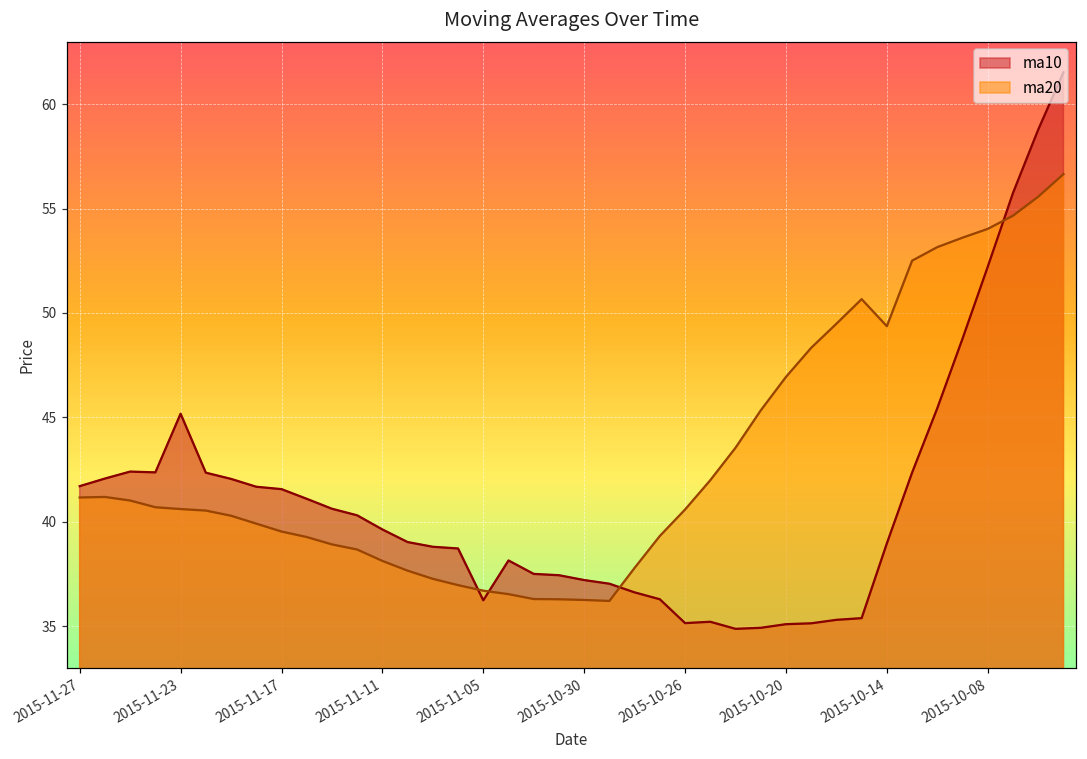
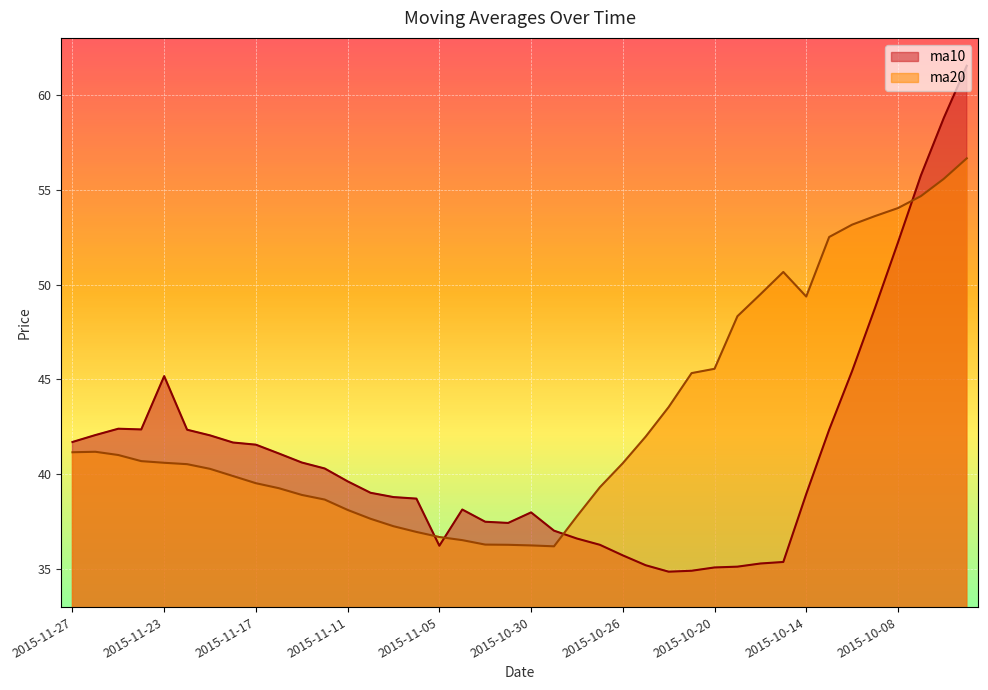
  {
    "ma10": {
      "2015-11-27": 41.7,
      "2015-11-23": 45.2,
      "2015-11-17": 41.6,
      "2015-11-11": 39.6,
      "2015-11-05": 36.2,
-     "2015-10-30": 37.2,
-     "2015-10-26": 35.1,
+     "2015-10-30": 38.0,
+     "2015-10-26": 35.7,
      "2015-10-20": 35.1,
      "2015-10-14": 39.0,
      "2015-10-08": 52.2
    },
    "ma20": {
      "2015-11-27": 41.2,
      "2015-11-23": 40.6,
      "2015-11-17": 39.5,
      "2015-11-11": 38.1,
      "2015-11-05": 36.7,
      "2015-10-30": 36.3,
      "2015-10-26": 40.6,
-     "2015-10-20": 46.9,
+     "2015-10-20": 45.6,
      "2015-10-14": 49.4,
      "2015-10-08": 54.0
    }
  }
